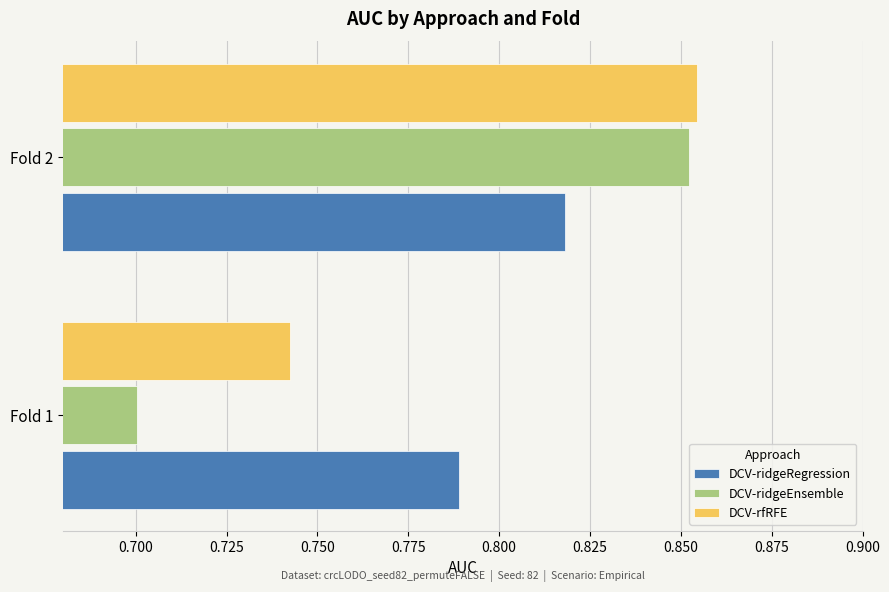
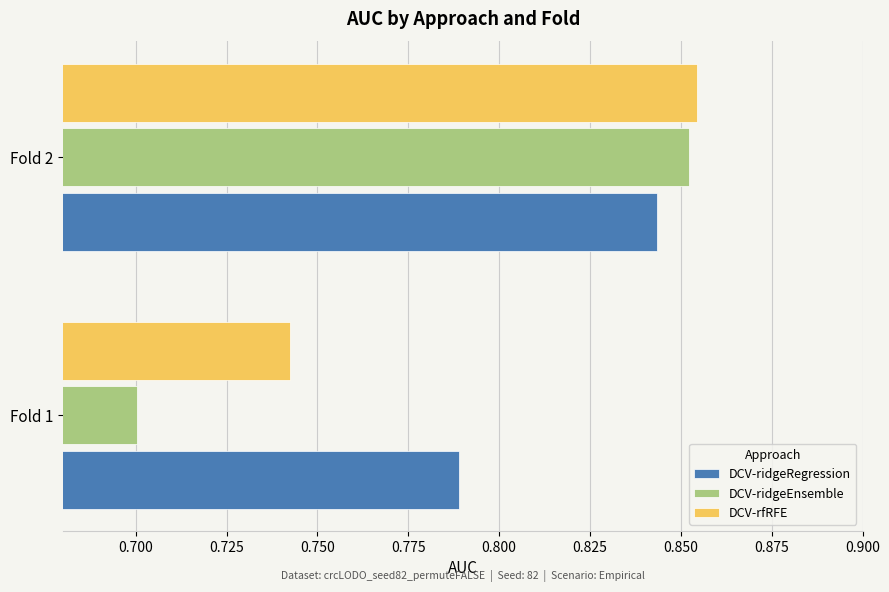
  {
    "DCV-ridgeRegression": {
-     "Fold 2": 0.818,
+     "Fold 2": 0.844,
      "Fold 1": 0.789
    },
    "DCV-ridgeEnsemble": {
      "Fold 2": 0.852,
      "Fold 1": 0.700
    },
    "DCV-rfRFE": {
      "Fold 2": 0.854,
      "Fold 1": 0.742
    }
  }
